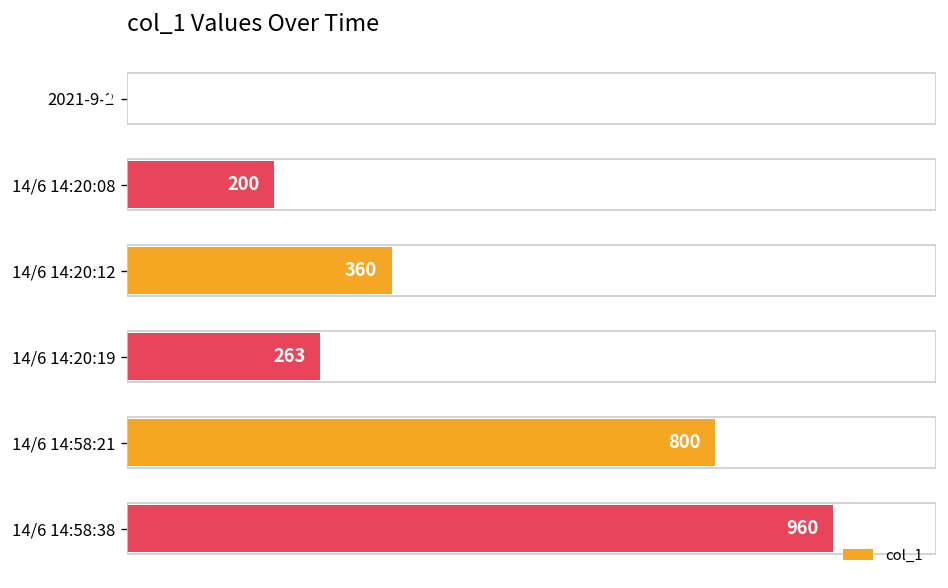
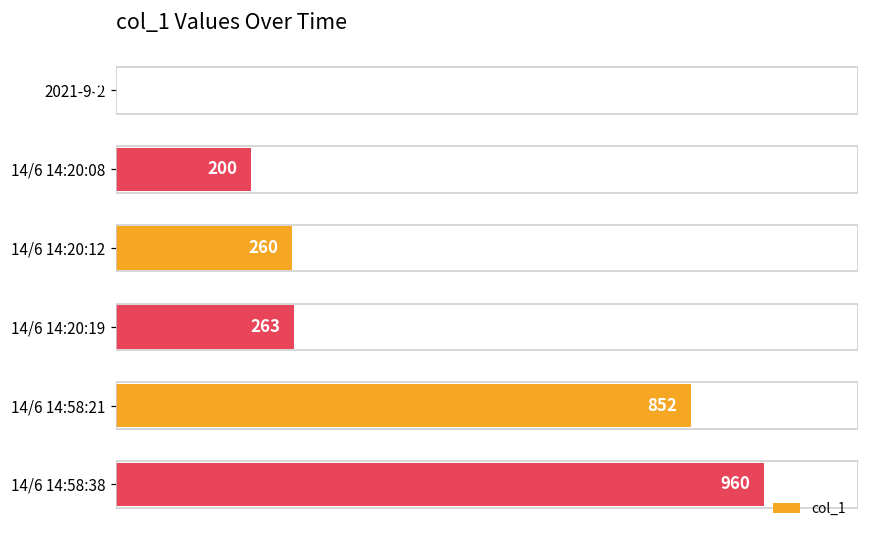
  {
    "14/6 14:20:08": 200,
-   "14/6 14:20:12": 360,
+   "14/6 14:20:12": 260,
    "14/6 14:20:19": 263,
-   "14/6 14:58:21": 800,
+   "14/6 14:58:21": 852,
    "14/6 14:58:38": 960
  }
